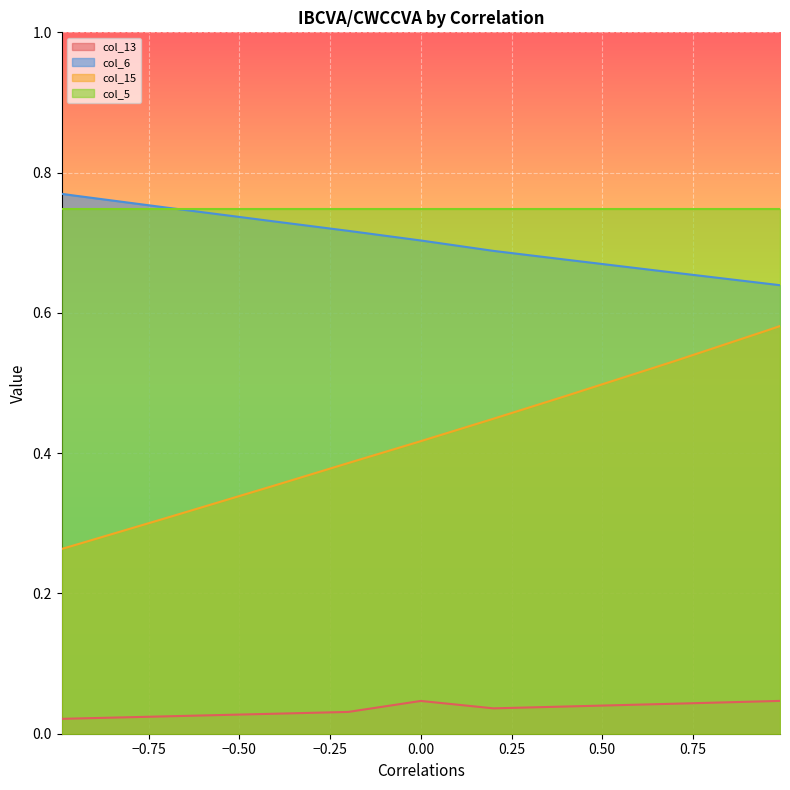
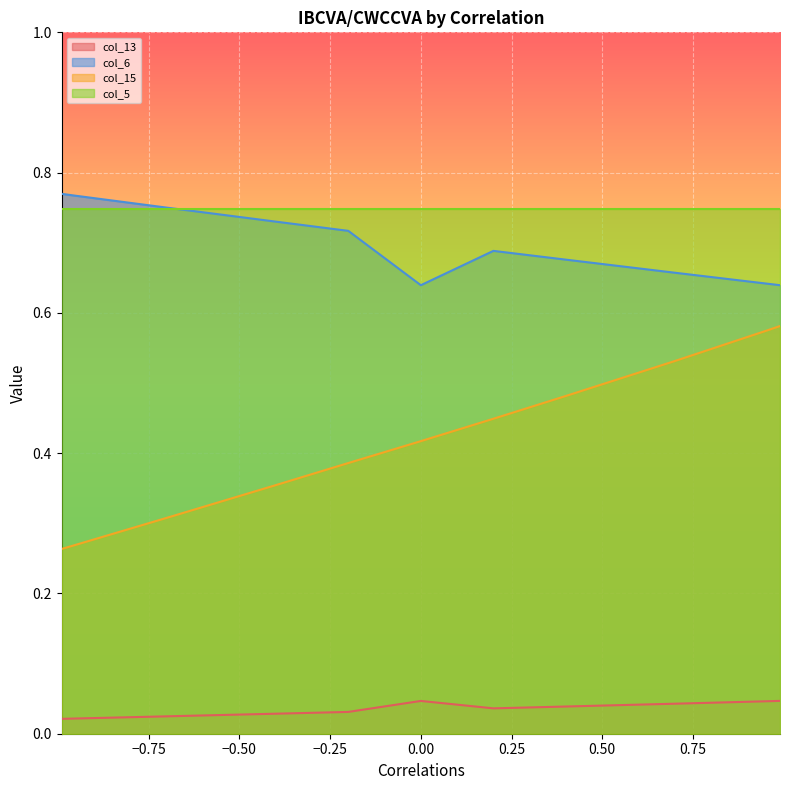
  {
    "col_13": {
      "0.00": 0.05
    },
    "col_6": {
-     "0.00": 0.70
+     "0.00": 0.64
    },
    "col_15": {
      "0.00": 0.42
    },
    "col_5": {
      "0.00": 0.75
    }
  }
